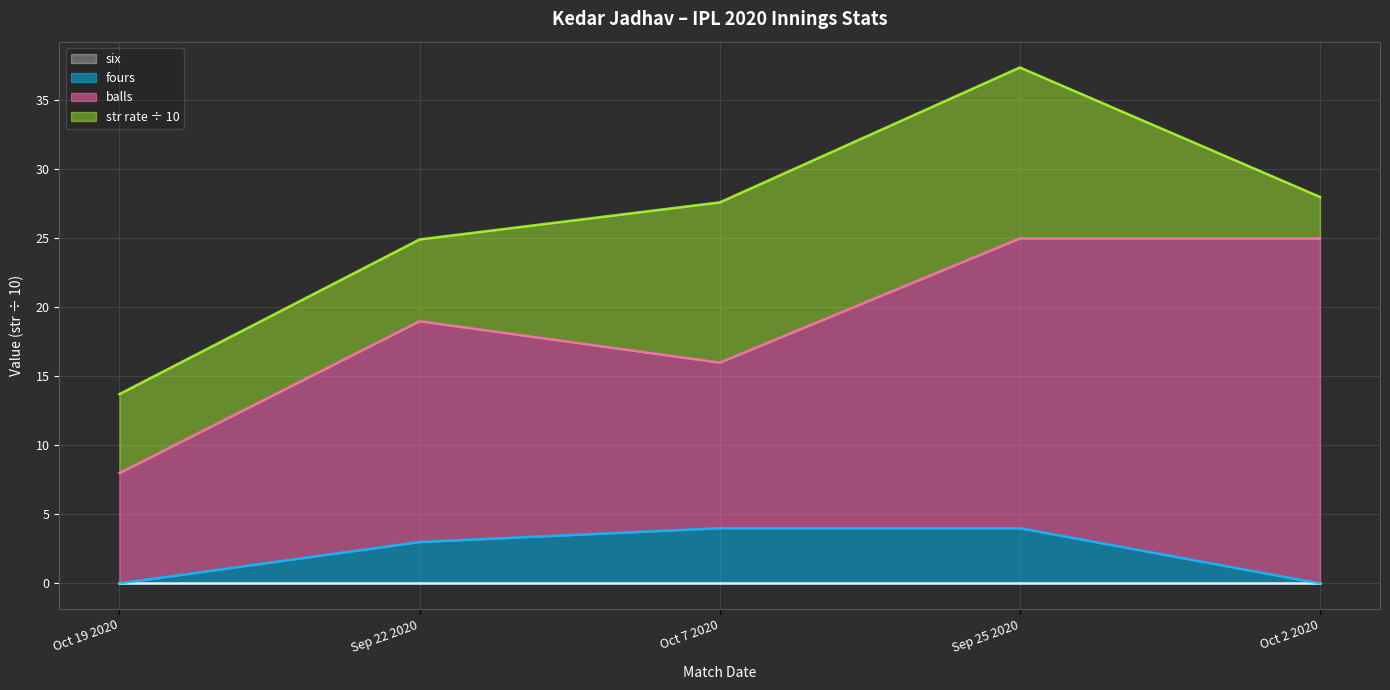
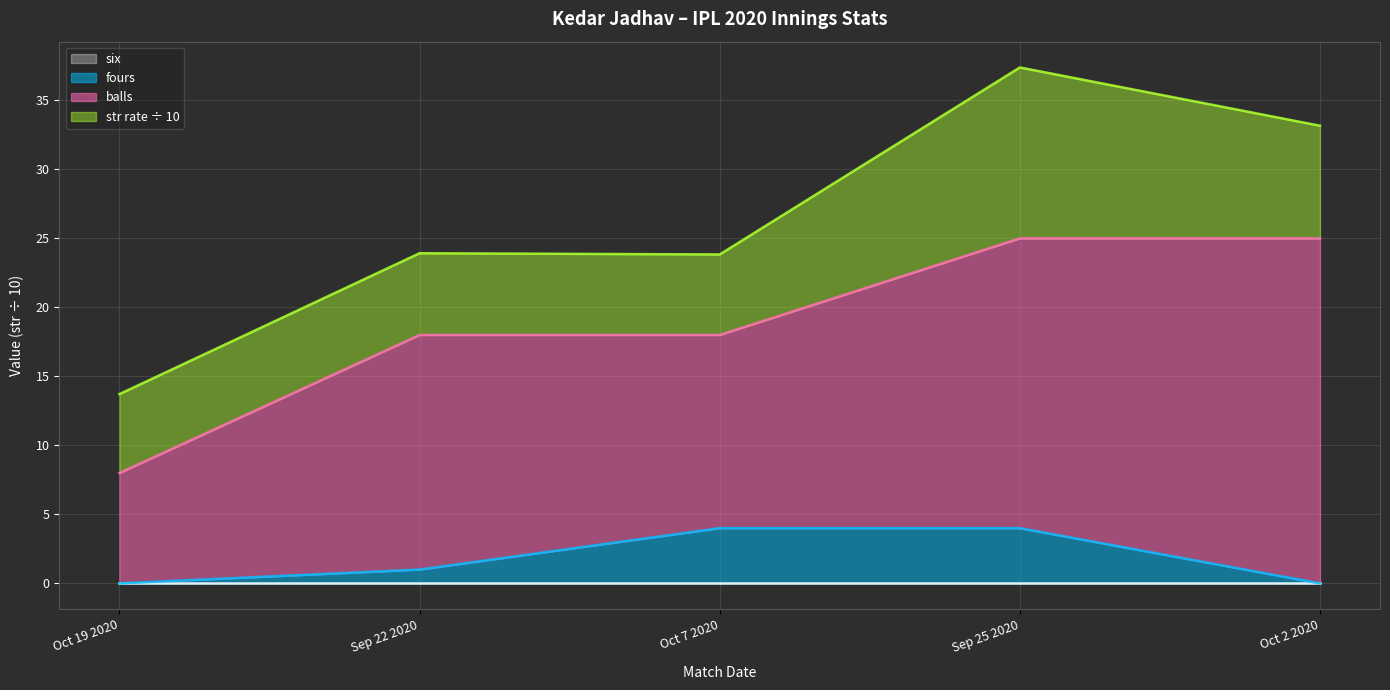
  {
    "six": {
      "Sep 22 2020": 0.0,
      "Oct 7 2020": 0.0,
      "Sep 25 2020": 0.0
    },
    "fours": {
-     "Sep 22 2020": 3,
+     "Sep 22 2020": 1,
      "Oct 7 2020": 4,
      "Sep 25 2020": 4
    },
    "balls": {
      "Oct 19 2020": 8,
-     "Sep 22 2020": 16,
-     "Oct 7 2020": 12,
+     "Sep 22 2020": 17,
+     "Oct 7 2020": 14,
      "Sep 25 2020": 21,
      "Oct 2 2020": 25
    },
    "str rate ÷ 10": {
      "Oct 19 2020": 5.7,
      "Sep 22 2020": 5.9,
-     "Oct 7 2020": 11.6,
+     "Oct 7 2020": 5.8,
      "Sep 25 2020": 12.4,
-     "Oct 2 2020": 3.0
+     "Oct 2 2020": 8.2
    }
  }
